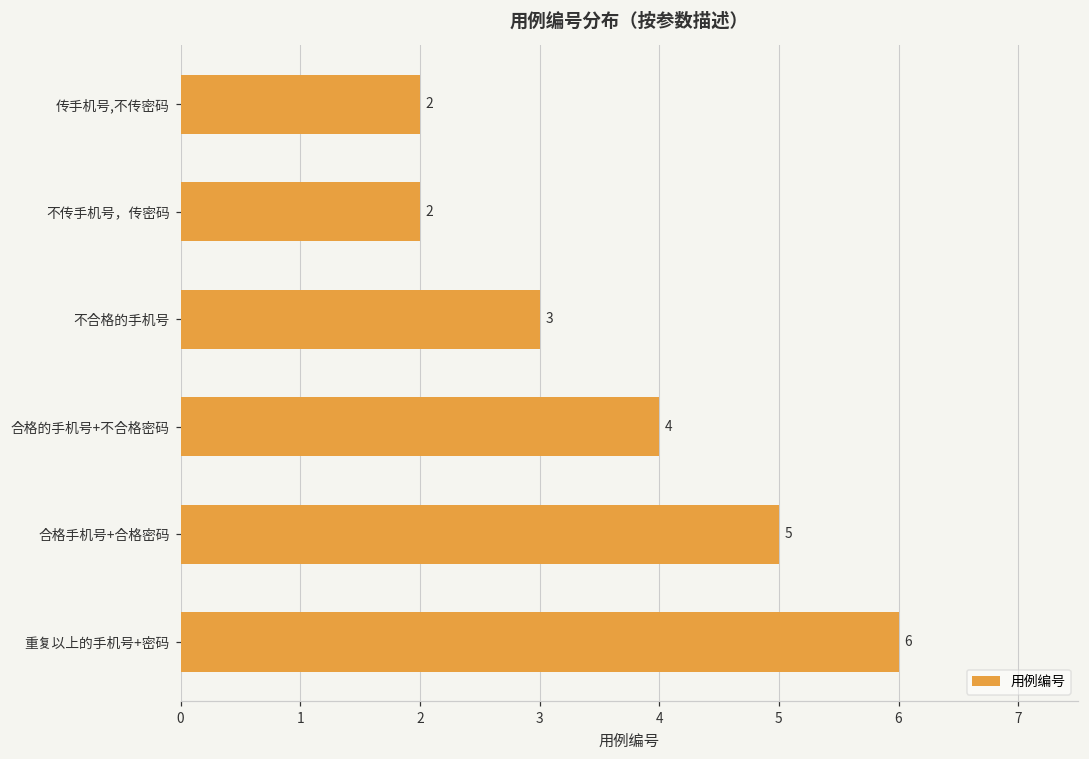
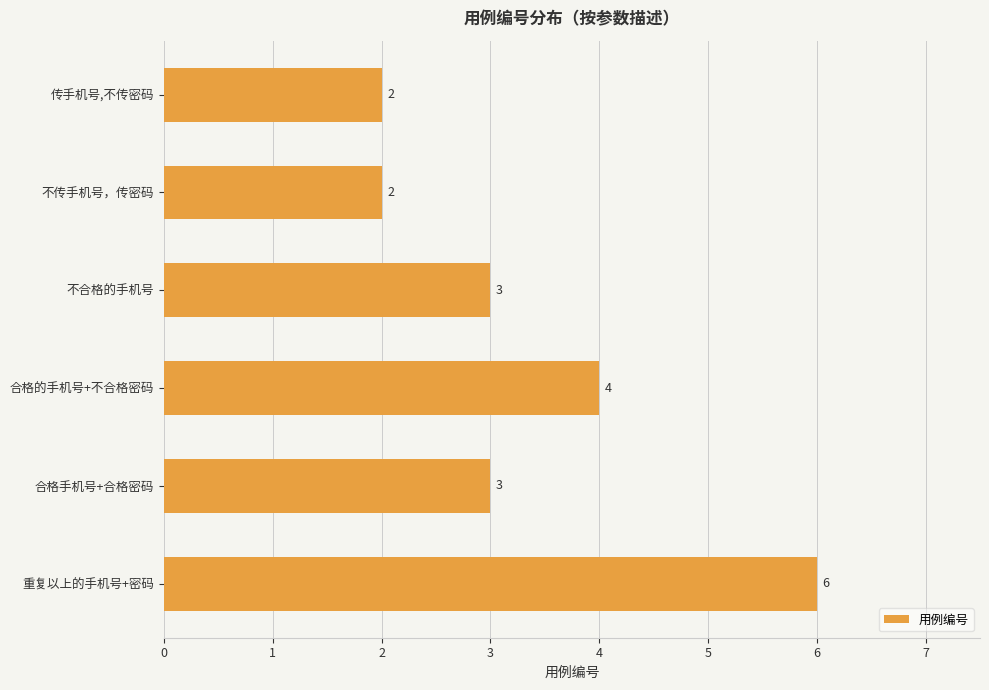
  {
    "传手机号,不传密码": 2,
    "不传手机号，传密码": 2,
    "不合格的手机号": 3,
    "合格的手机号+不合格密码": 4,
-   "合格手机号+合格密码": 5,
+   "合格手机号+合格密码": 3,
    "重复以上的手机号+密码": 6
  }
